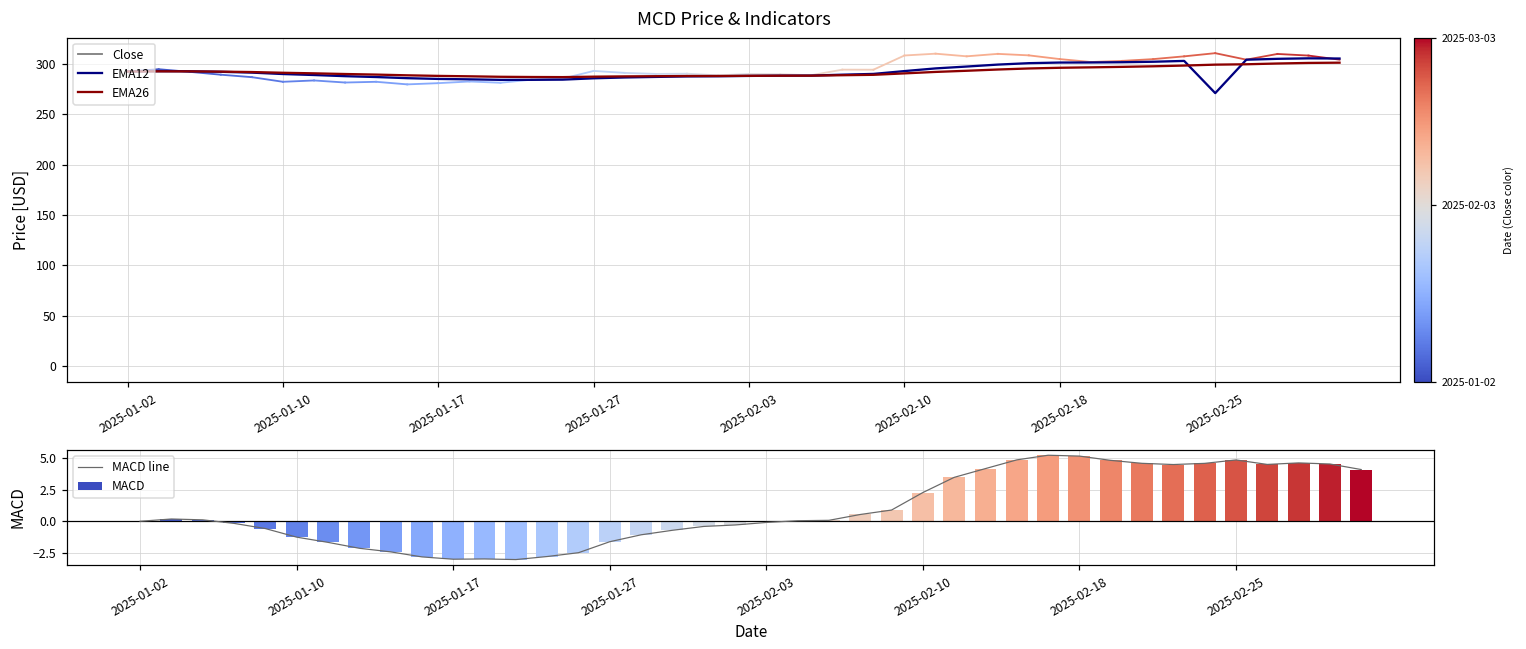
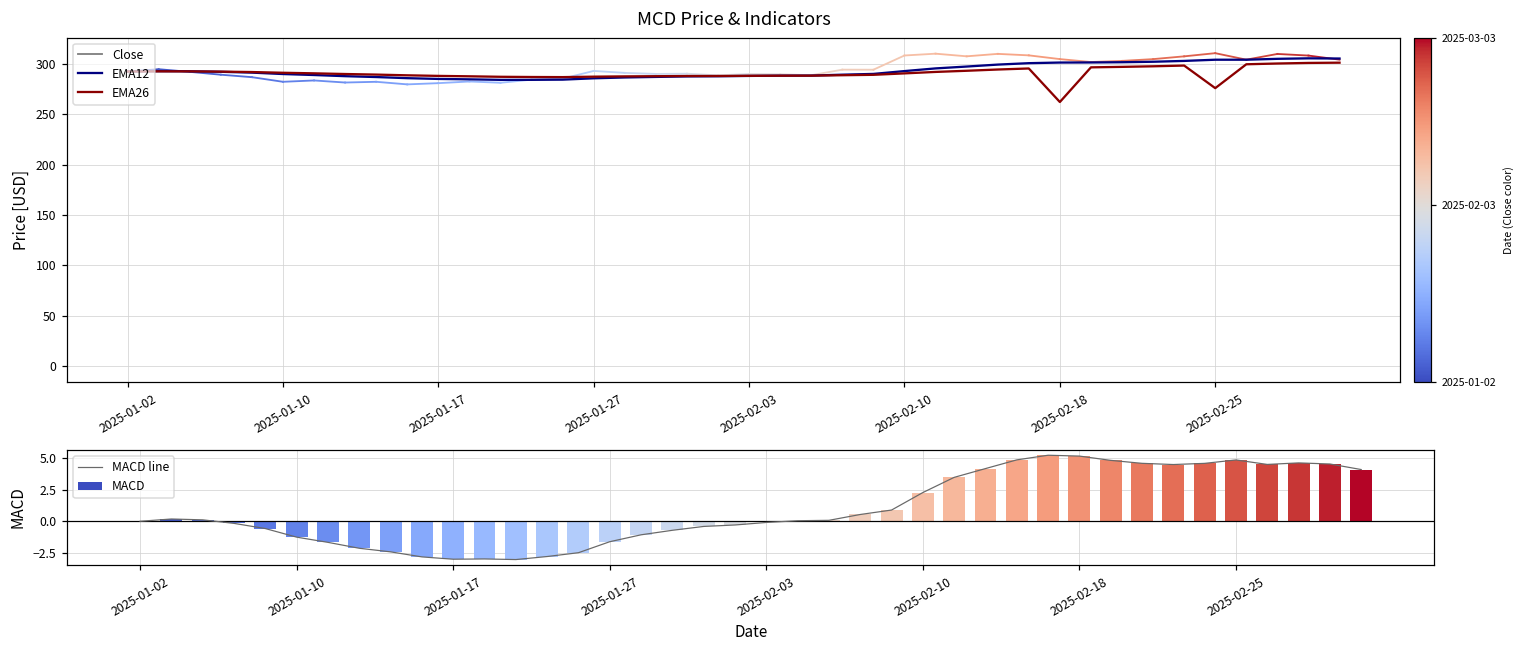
  {
    "MCD Price & Indicators": {
      "EMA12": {
        "2025-01-17": 290,
        "2025-02-18": 300,
-       "2025-02-25": 270
+       "2025-02-25": 300
      },
      "EMA26": {
        "2025-01-17": 290,
-       "2025-02-18": 300,
-       "2025-02-25": 300
+       "2025-02-18": 260,
+       "2025-02-25": 280
      },
      "Close": {
        "2025-01-02": 0
      }
    }
  }
